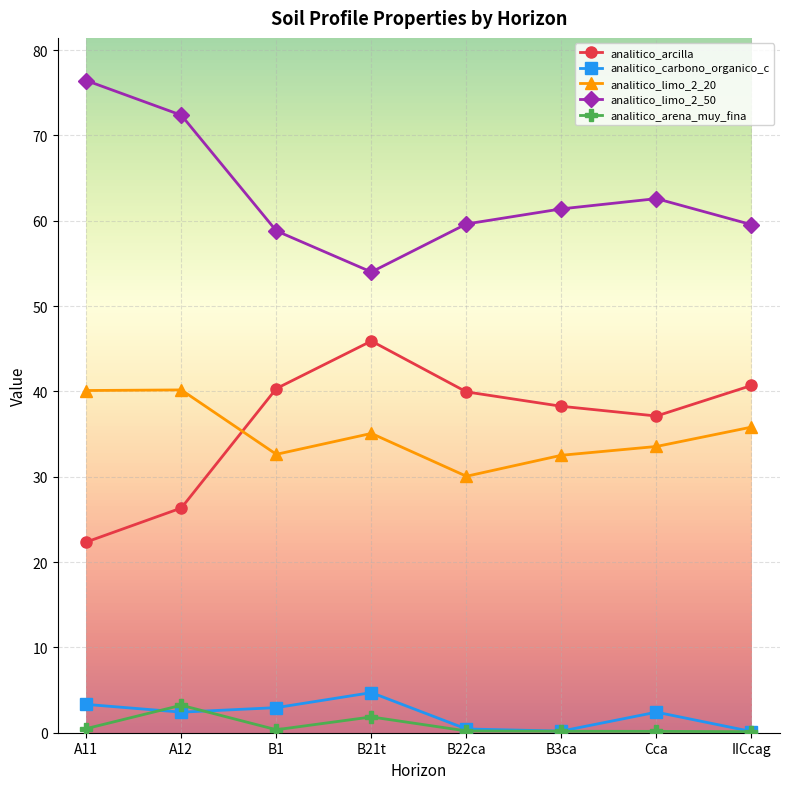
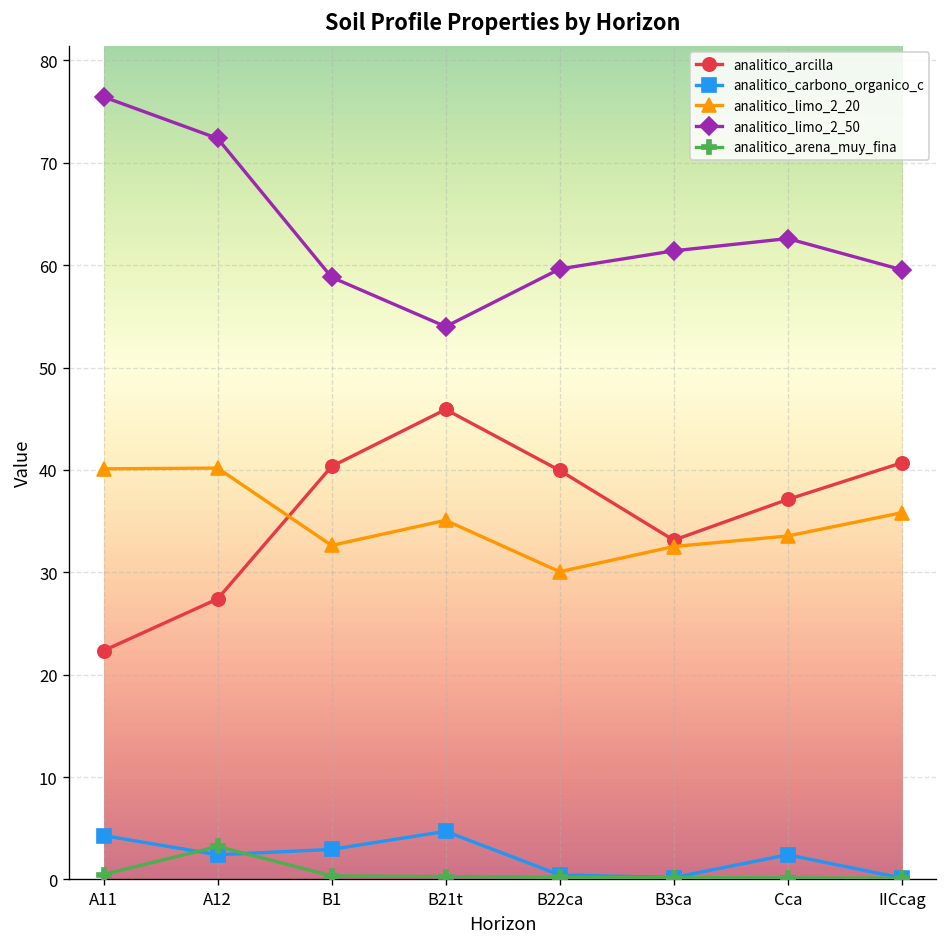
  {
    "analitico_arcilla": {
      "A11": 22,
-     "A12": 26,
+     "A12": 27,
      "B1": 40,
      "B21t": 46,
      "B22ca": 40,
-     "B3ca": 38,
+     "B3ca": 33,
      "Cca": 37,
      "IICcag": 41
    },
    "analitico_carbono_organico_c": {
-     "A11": 3,
+     "A11": 4,
      "A12": 2,
      "B1": 3,
      "B21t": 5,
      "Cca": 2
    },
    "analitico_limo_2_20": {
      "A11": 40,
      "A12": 40,
      "B1": 33,
      "B21t": 35,
      "B22ca": 30,
      "B3ca": 33,
      "Cca": 34,
      "IICcag": 36
    },
    "analitico_limo_2_50": {
      "A11": 76,
      "A12": 72,
      "B1": 59,
      "B21t": 54,
      "B22ca": 60,
      "B3ca": 61,
      "Cca": 63,
      "IICcag": 60
    },
    "analitico_arena_muy_fina": {
      "A11": 0,
      "A12": 3,
      "B1": 0,
-     "B21t": 2,
+     "B21t": 0,
      "Cca": 0
    }
  }
